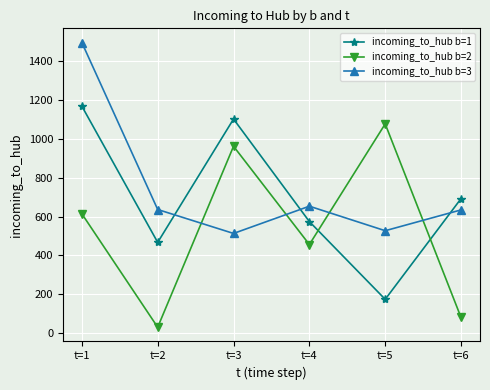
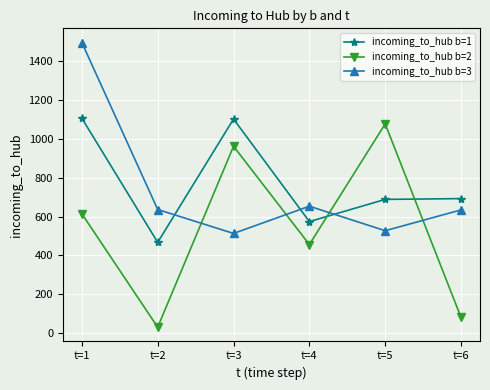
  {
    "incoming_to_hub b=1": {
-     "t=1": 1170,
+     "t=1": 1110,
      "t=2": 470,
      "t=3": 1100,
      "t=4": 570,
-     "t=5": 170,
+     "t=5": 690,
      "t=6": 690
    },
    "incoming_to_hub b=2": {
      "t=1": 610,
      "t=2": 30,
      "t=3": 960,
      "t=4": 460,
      "t=5": 1080,
      "t=6": 80
    },
    "incoming_to_hub b=3": {
      "t=1": 1490,
      "t=2": 640,
      "t=3": 510,
      "t=4": 650,
      "t=5": 530,
      "t=6": 630
    }
  }
